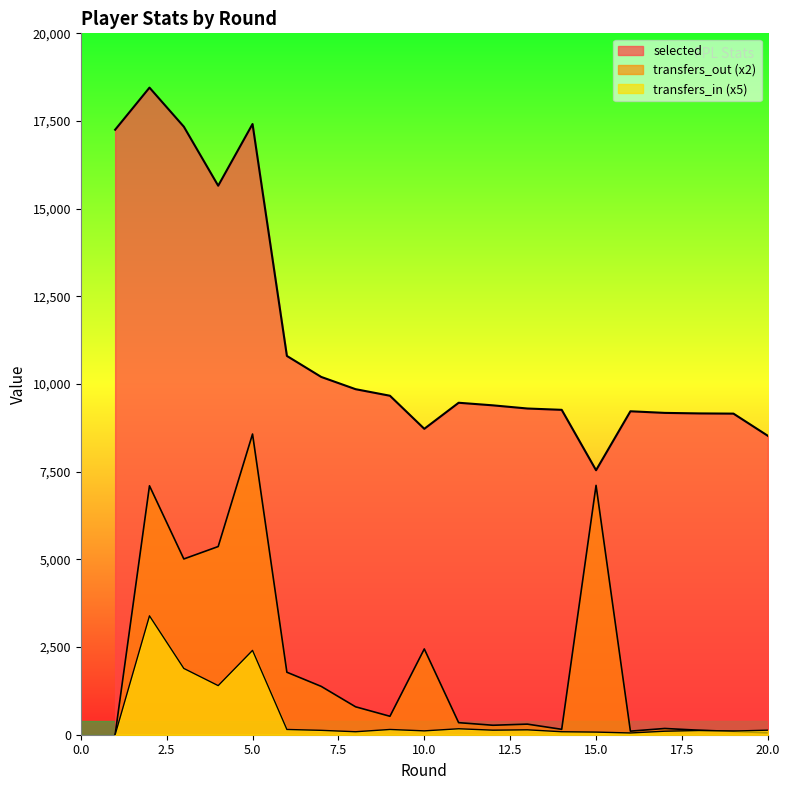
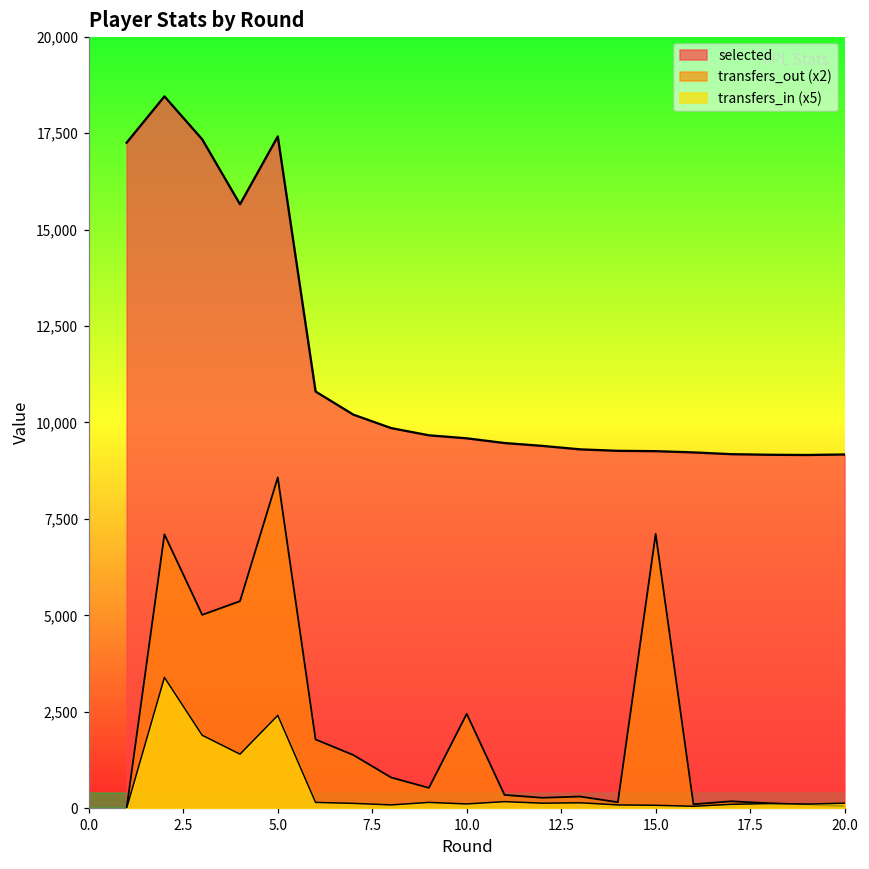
  {
    "selected": {
      "5.0": "17,400",
-     "10.0": "8,700",
-     "15.0": "7,500",
-     "20.0": "8,500"
+     "10.0": "9,600",
+     "15.0": "9,300",
+     "20.0": "9,200"
    },
    "transfers_out (x2)": {
      "5.0": "8,600",
      "10.0": "2,400",
      "15.0": "7,100"
    },
    "transfers_in (x5)": {
      "5.0": "2,400"
    }
  }
